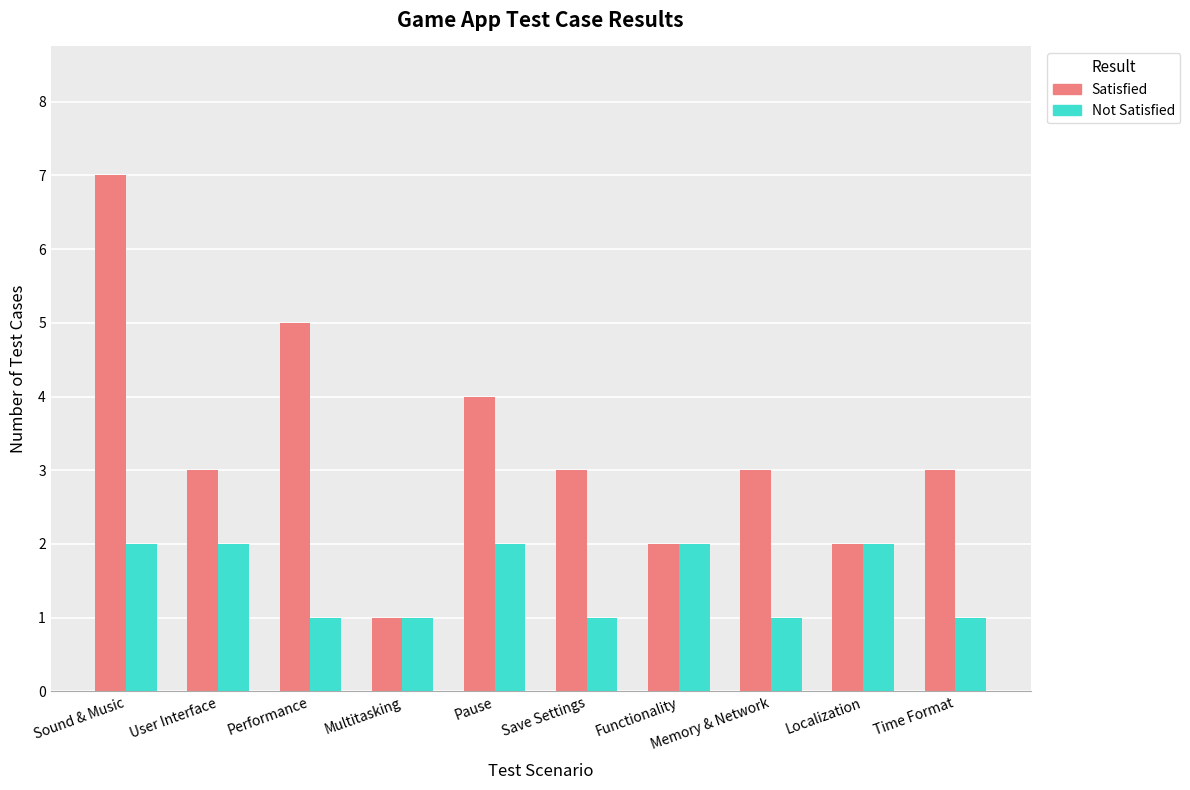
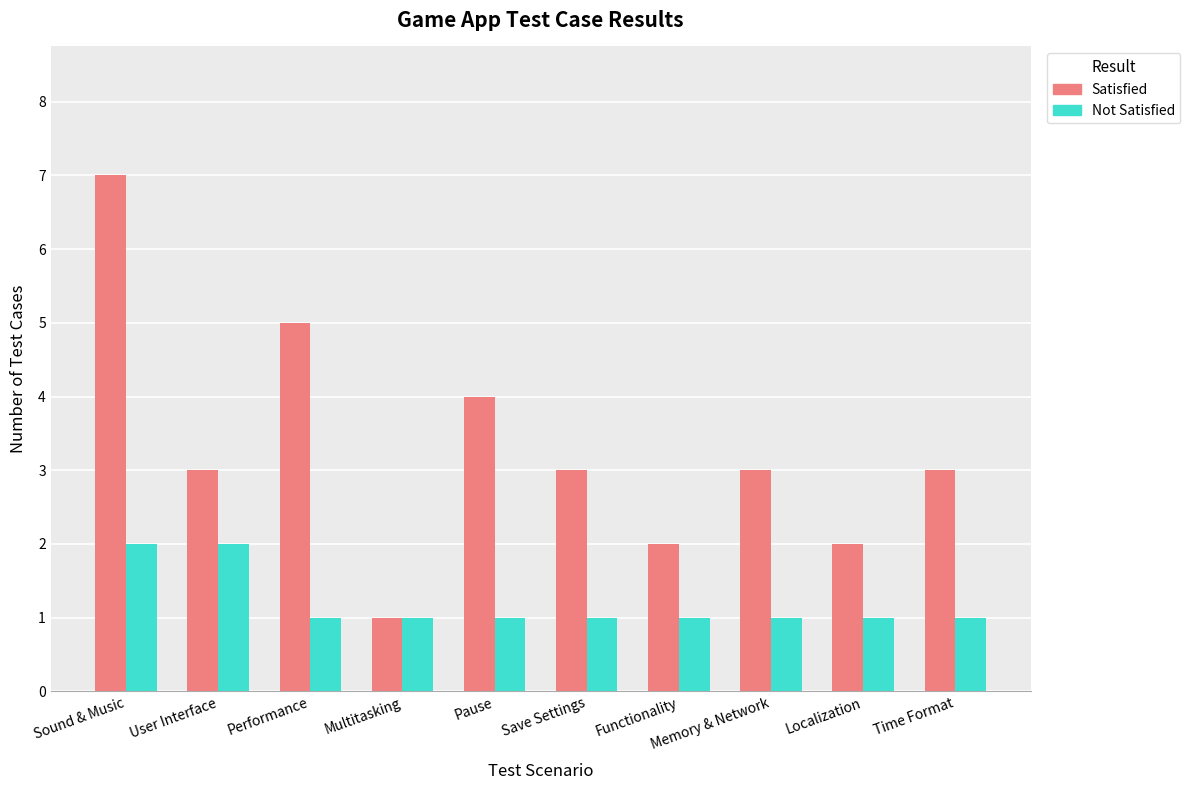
  {
    "Satisfied": {
      "Sound & Music": 7,
      "User Interface": 3,
      "Performance": 5,
      "Multitasking": 1,
      "Pause": 4,
      "Save Settings": 3,
      "Functionality": 2,
      "Memory & Network": 3,
      "Localization": 2,
      "Time Format": 3
    },
    "Not Satisfied": {
      "Sound & Music": 2,
      "User Interface": 2,
      "Performance": 1,
      "Multitasking": 1,
-     "Pause": 2,
+     "Pause": 1,
      "Save Settings": 1,
-     "Functionality": 2,
+     "Functionality": 1,
      "Memory & Network": 1,
-     "Localization": 2,
+     "Localization": 1,
      "Time Format": 1
    }
  }
